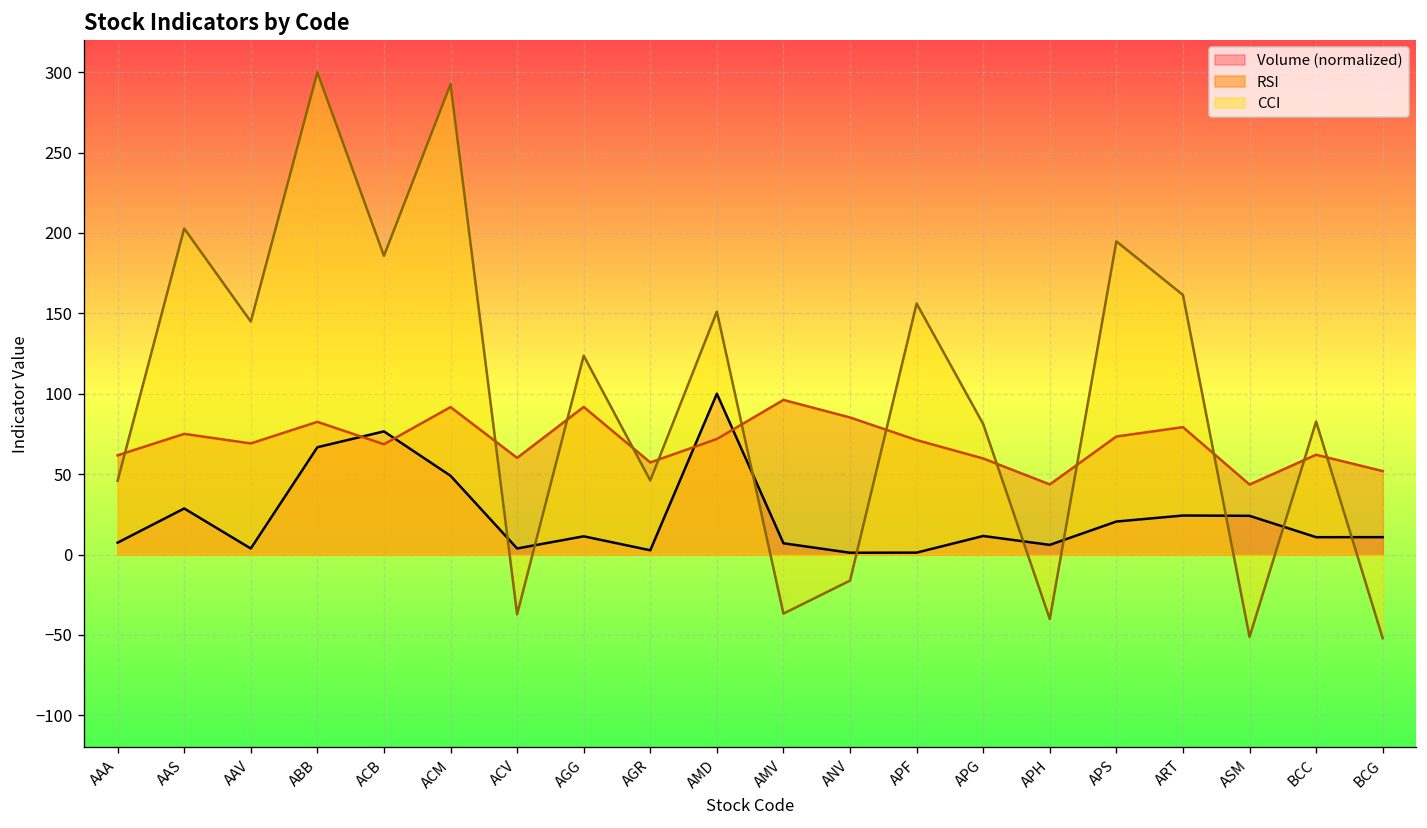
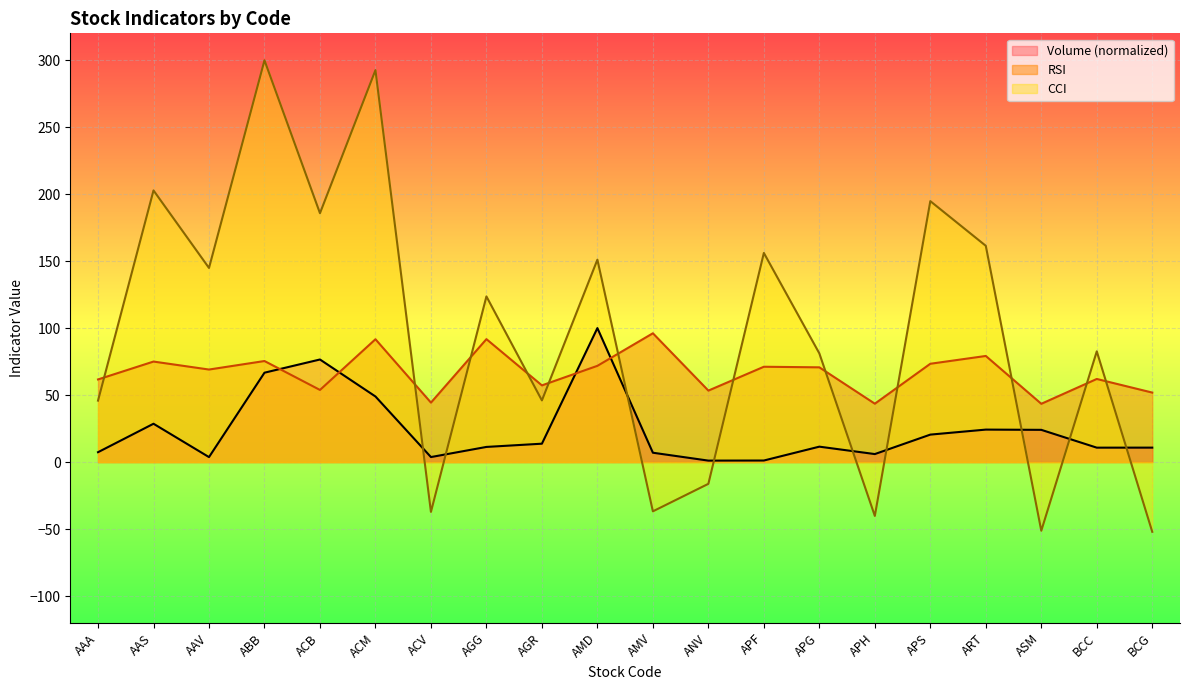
  {
    "Volume (normalized)": {
      "AAA": 7,
      "AAS": 29,
      "AAV": 4,
      "ABB": 67,
      "ACB": 77,
      "ACM": 49,
      "ACV": 4,
      "AGG": 11,
-     "AGR": 3,
+     "AGR": 14,
      "AMD": 100,
      "AMV": 7,
      "APF": 1,
      "APG": 12,
      "APH": 6,
      "APS": 21,
      "ART": 24,
      "ASM": 24,
      "BCC": 11,
      "BCG": 11
    },
    "RSI": {
      "AAA": 62,
      "AAS": 75,
      "AAV": 69,
-     "ABB": 83,
-     "ACB": 69,
+     "ABB": 75,
+     "ACB": 54,
      "ACM": 92,
-     "ACV": 60,
+     "ACV": 44,
      "AGG": 92,
      "AGR": 57,
      "AMD": 72,
      "AMV": 96,
-     "ANV": 85,
+     "ANV": 53,
      "APF": 71,
-     "APG": 60,
+     "APG": 71,
      "APH": 44,
      "APS": 73,
      "ART": 79,
      "ASM": 44,
      "BCC": 62,
      "BCG": 52
    }
  }
